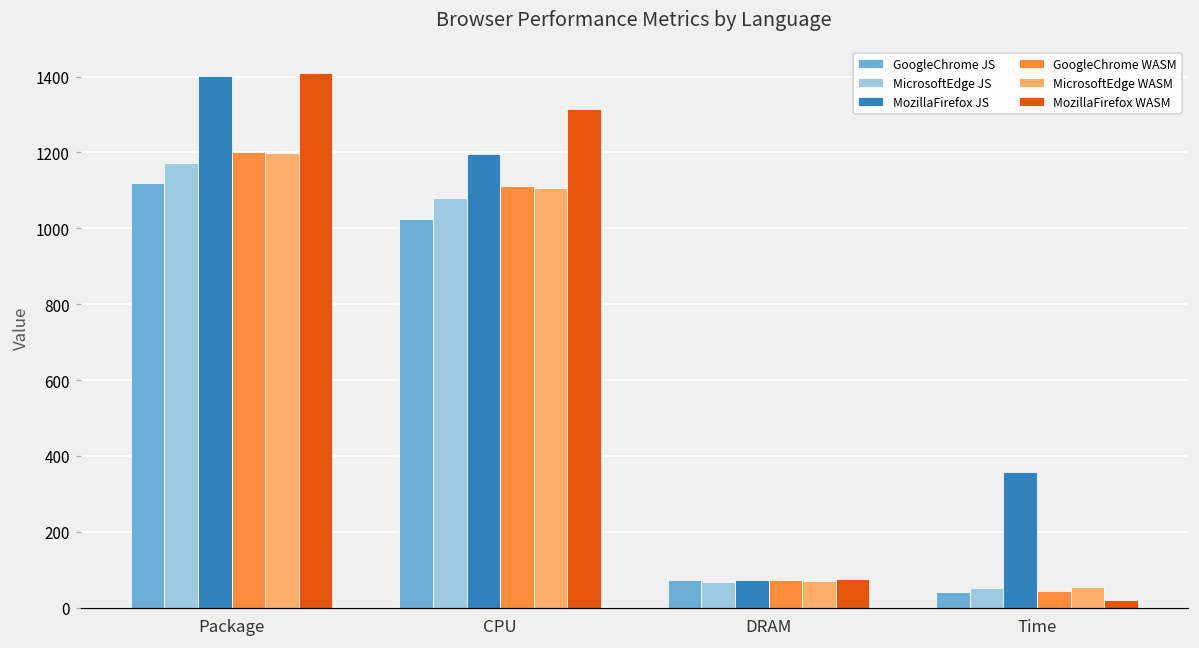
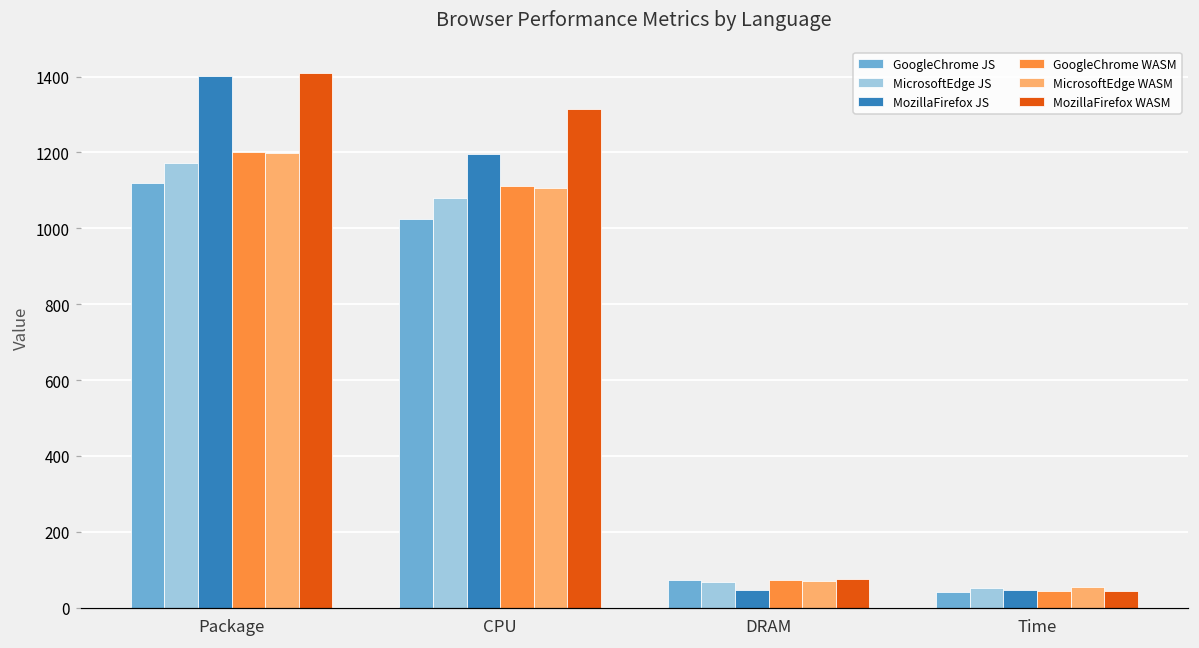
  {
    "MozillaFirefox JS": {
      "Package": 1400,
      "CPU": 1200,
-     "DRAM": 70,
-     "Time": 360
+     "DRAM": 50,
+     "Time": 50
    },
    "MozillaFirefox WASM": {
      "Package": 1410,
      "CPU": 1320,
      "DRAM": 80,
-     "Time": 20
+     "Time": 40
    }
  }
